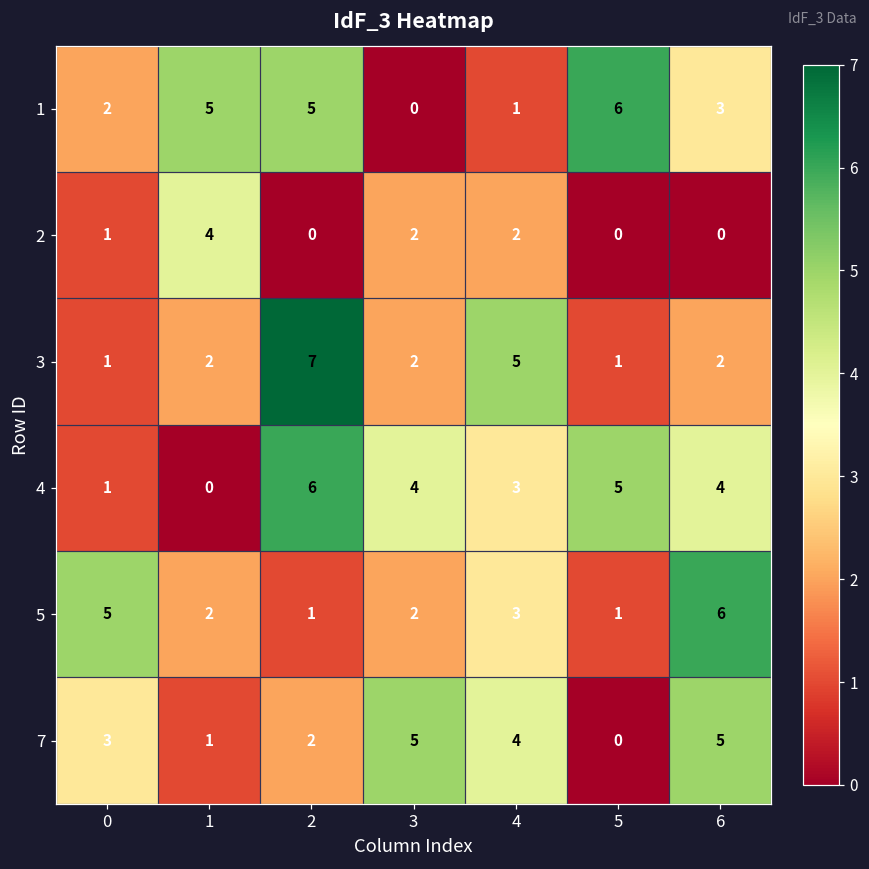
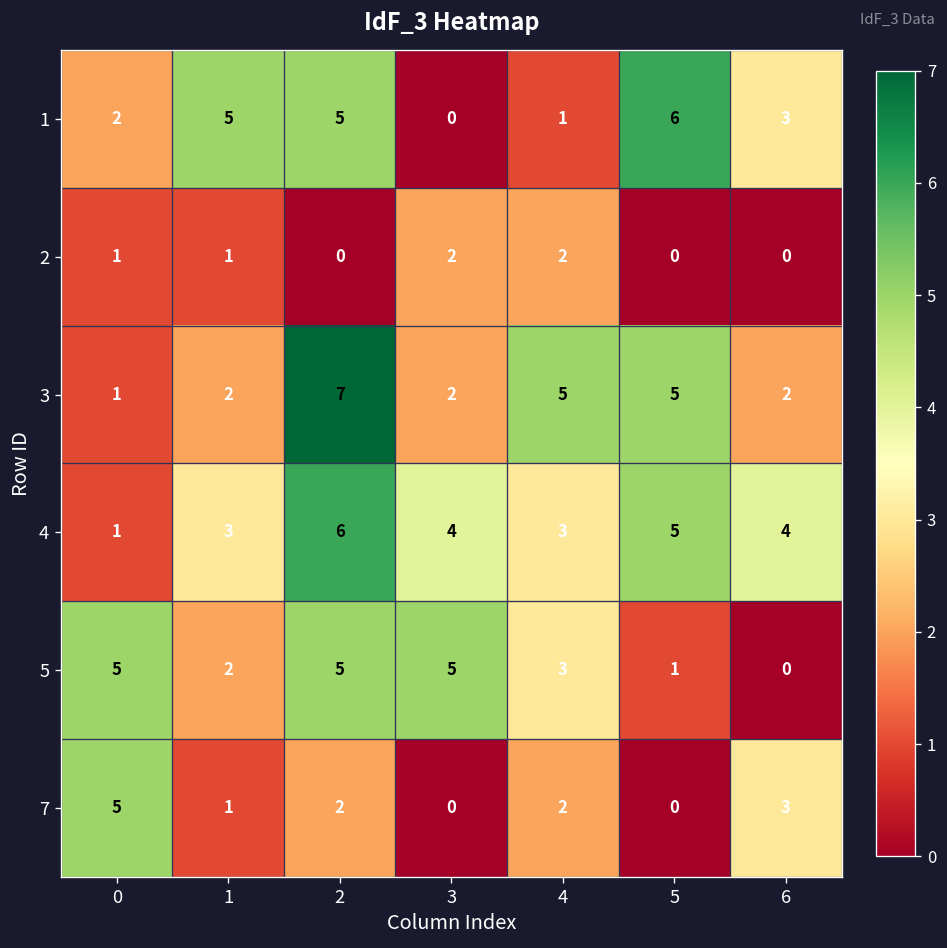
  {
    "1": {
      "0": 2,
      "1": 5,
      "2": 5,
      "3": 0,
      "4": 1,
      "5": 6,
      "6": 3
    },
    "2": {
      "0": 1,
-     "1": 4,
+     "1": 1,
      "2": 0,
      "3": 2,
      "4": 2,
      "5": 0,
      "6": 0
    },
    "3": {
      "0": 1,
      "1": 2,
      "2": 7,
      "3": 2,
      "4": 5,
-     "5": 1,
+     "5": 5,
      "6": 2
    },
    "4": {
      "0": 1,
-     "1": 0,
+     "1": 3,
      "2": 6,
      "3": 4,
      "4": 3,
      "5": 5,
      "6": 4
    },
    "5": {
      "0": 5,
      "1": 2,
-     "2": 1,
-     "3": 2,
+     "2": 5,
+     "3": 5,
      "4": 3,
      "5": 1,
-     "6": 6
+     "6": 0
    },
    "7": {
-     "0": 3,
+     "0": 5,
      "1": 1,
      "2": 2,
-     "3": 5,
-     "4": 4,
+     "3": 0,
+     "4": 2,
      "5": 0,
-     "6": 5
+     "6": 3
    }
  }
